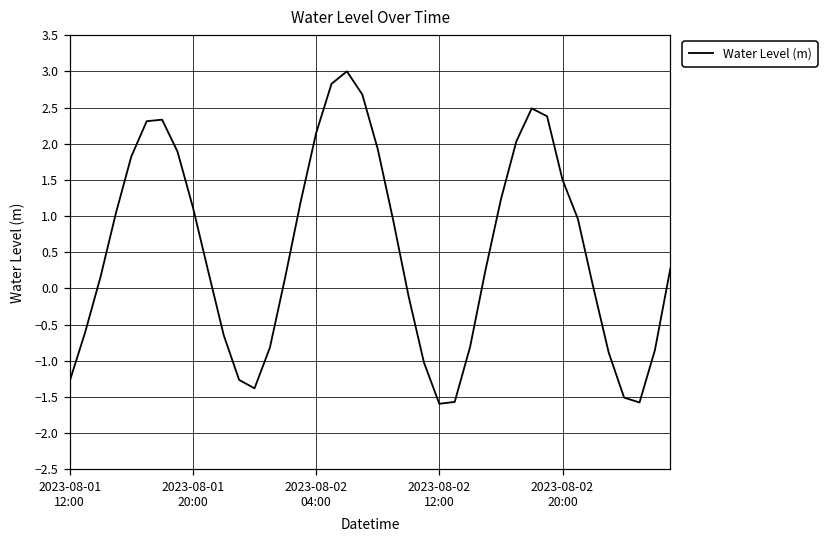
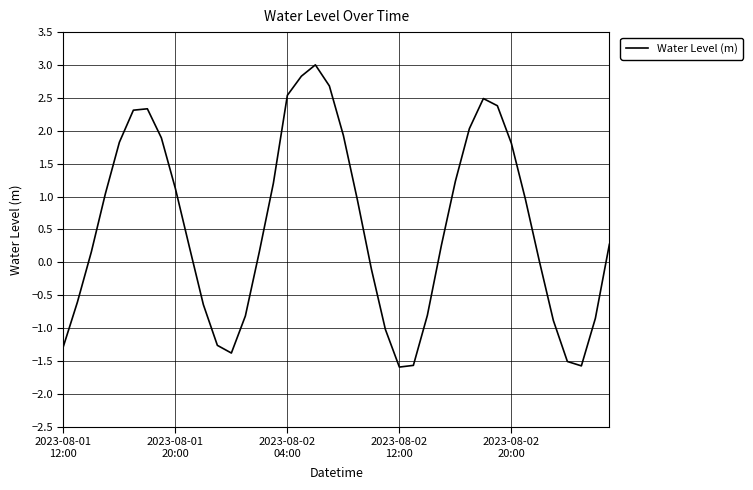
  {
    "2023-08-01 12:00": -1.3,
    "2023-08-01 20:00": 1.1,
-   "2023-08-02 04:00": 2.1,
+   "2023-08-02 04:00": 2.5,
    "2023-08-02 12:00": -1.6,
-   "2023-08-02 20:00": 1.5
+   "2023-08-02 20:00": 1.8
  }
